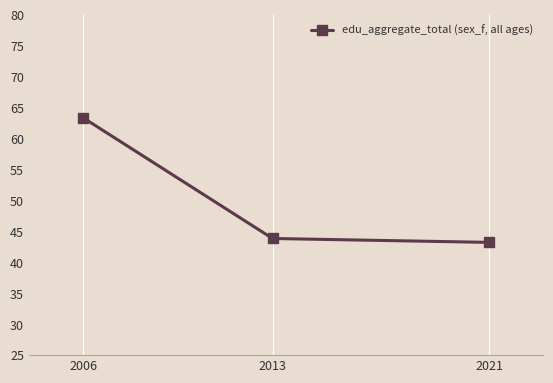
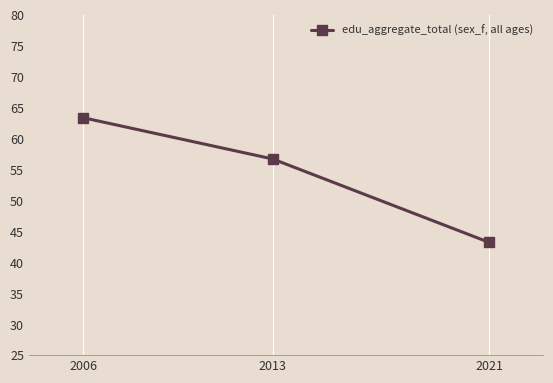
  {
    "2006": 63,
-   "2013": 44,
+   "2013": 57,
    "2021": 43
  }
